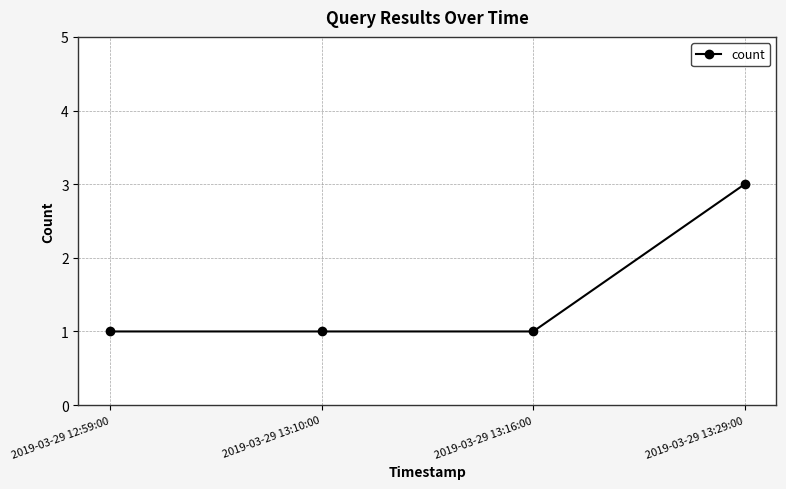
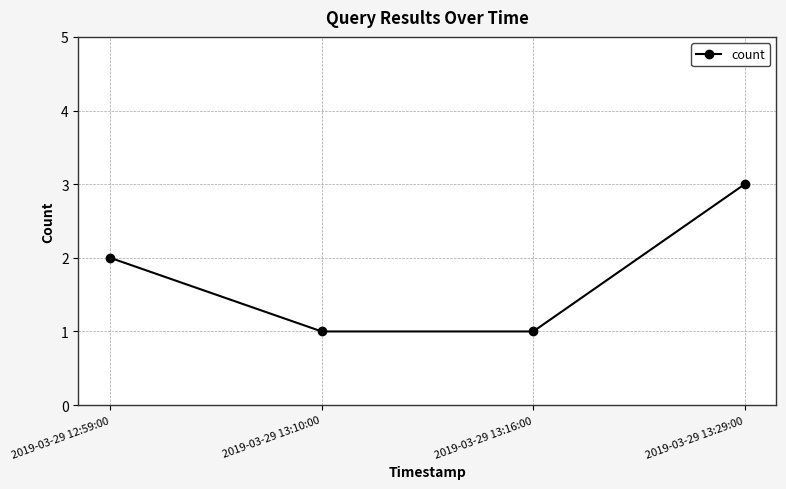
  {
-   "2019-03-29 12:59:00": 1,
+   "2019-03-29 12:59:00": 2,
    "2019-03-29 13:10:00": 1,
    "2019-03-29 13:16:00": 1,
    "2019-03-29 13:29:00": 3
  }
